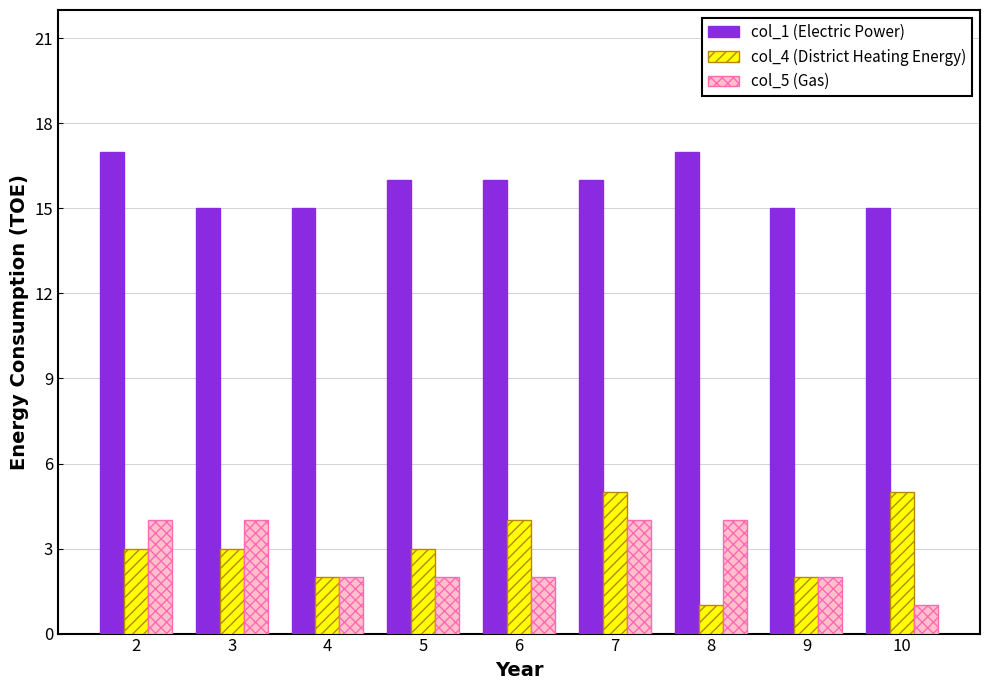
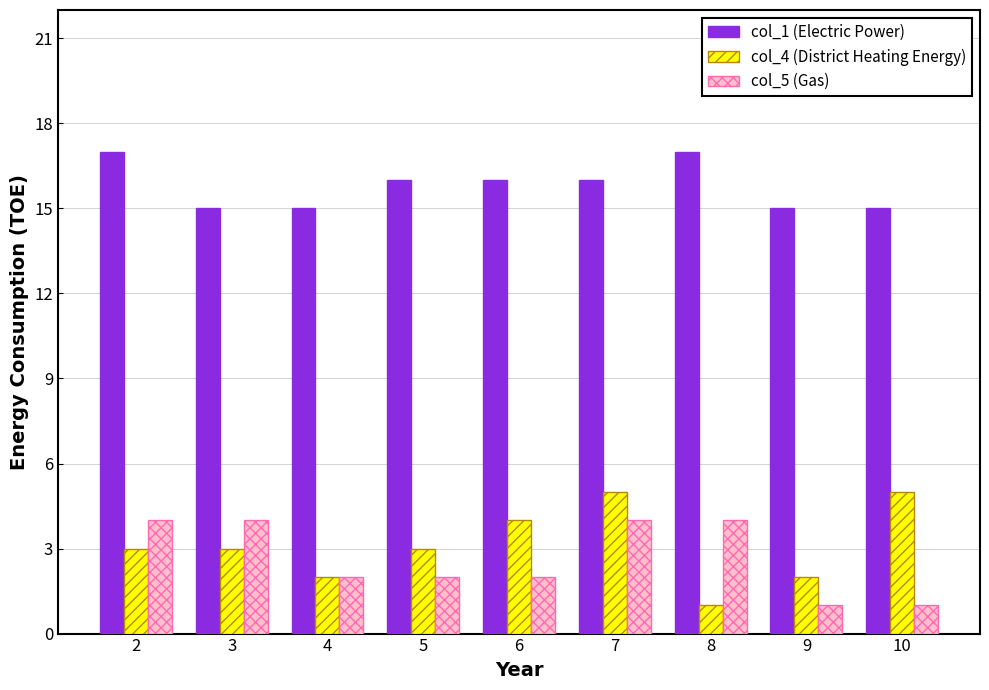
  {
    "col_1 (Electric Power)": {
      "2": 17,
      "3": 15,
      "4": 15,
      "5": 16,
      "6": 16,
      "7": 16,
      "8": 17,
      "9": 15,
      "10": 15
    },
    "col_4 (District Heating Energy)": {
      "2": 3,
      "3": 3,
      "4": 2,
      "5": 3,
      "6": 4,
      "7": 5,
      "8": 1,
      "9": 2,
      "10": 5
    },
    "col_5 (Gas)": {
      "2": 4,
      "3": 4,
      "4": 2,
      "5": 2,
      "6": 2,
      "7": 4,
      "8": 4,
-     "9": 2,
+     "9": 1,
      "10": 1
    }
  }
